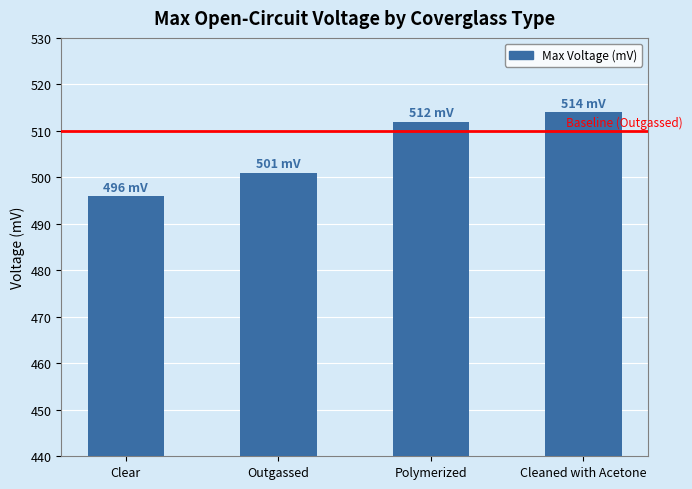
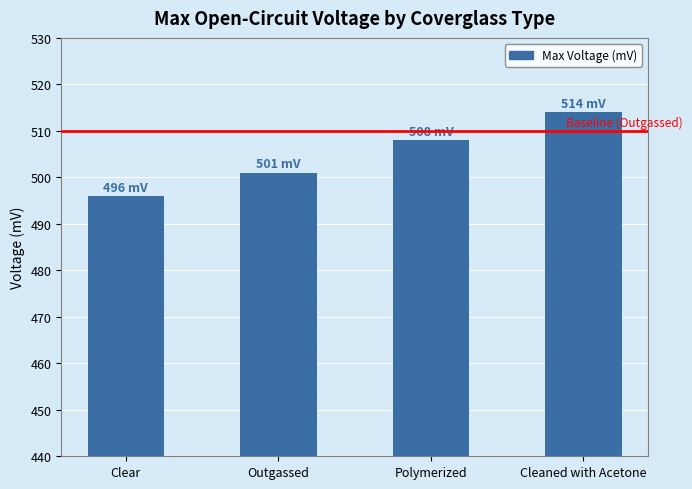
  {
    "Clear": 496,
    "Outgassed": 501,
-   "Polymerized": 512,
+   "Polymerized": 508,
    "Cleaned with Acetone": 514
  }
